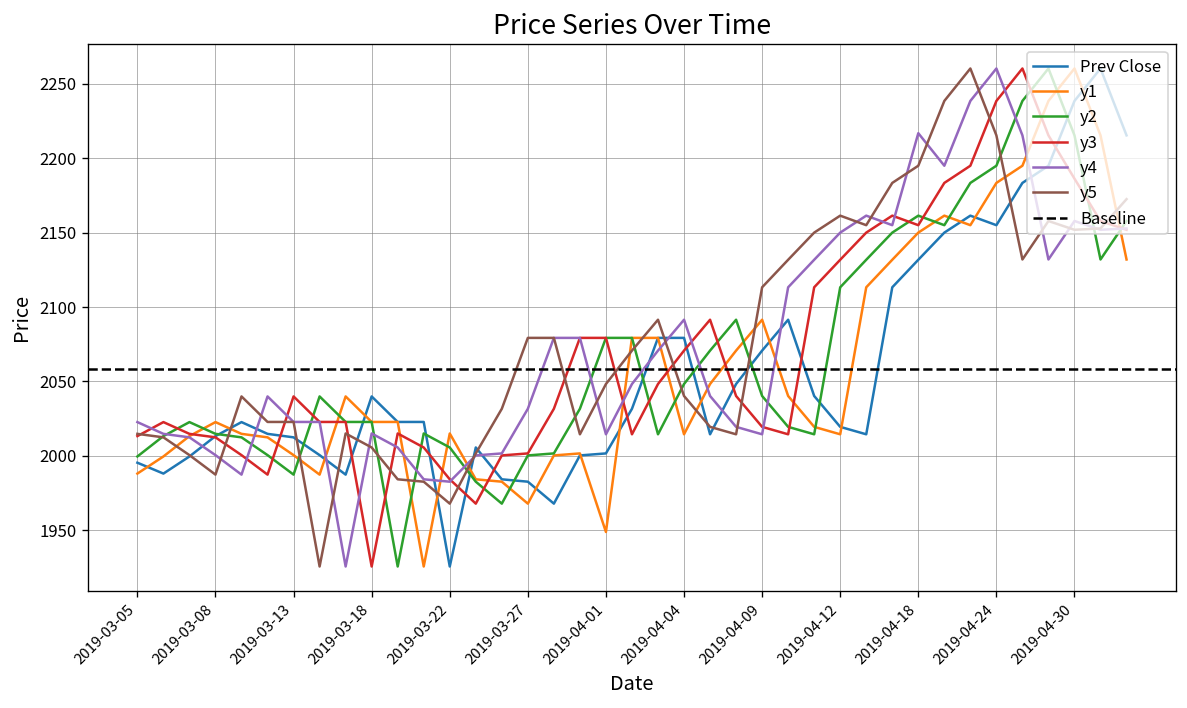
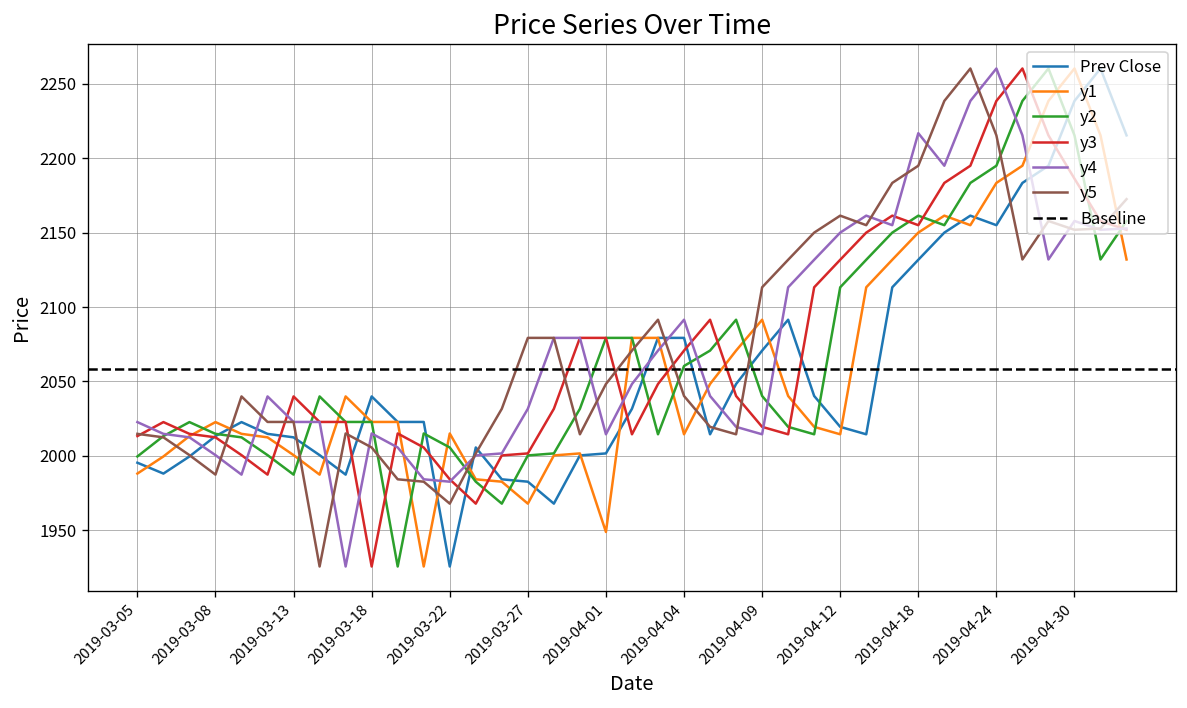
  {
    "Prev Close": {
      "2019-03-05": 1995,
      "2019-03-13": 2012,
      "2019-03-18": 2040,
      "2019-03-22": 1926,
      "2019-03-27": 1983,
      "2019-04-01": 2002,
      "2019-04-04": 2079,
      "2019-04-09": 2071,
      "2019-04-12": 2020,
      "2019-04-18": 2132,
      "2019-04-24": 2155
    },
    "y1": {
      "2019-03-05": 1988,
      "2019-03-08": 2023,
      "2019-03-13": 2001,
      "2019-03-22": 2015,
      "2019-03-27": 1968,
      "2019-04-01": 1949,
      "2019-04-04": 2015,
      "2019-04-09": 2092,
      "2019-04-12": 2015,
      "2019-04-18": 2150,
      "2019-04-24": 2183
    },
    "y2": {
      "2019-03-05": 2000,
      "2019-03-13": 1987,
      "2019-03-22": 2006,
-     "2019-04-04": 2048,
+     "2019-04-04": 2060,
      "2019-04-09": 2040,
      "2019-04-12": 2113,
      "2019-04-18": 2161,
      "2019-04-24": 2195
    },
    "y3": {
      "2019-03-13": 2040,
      "2019-03-18": 1926,
      "2019-04-04": 2071,
      "2019-04-09": 2020,
      "2019-04-12": 2132,
      "2019-04-18": 2155,
      "2019-04-24": 2239
    },
    "y4": {
      "2019-03-05": 2023,
      "2019-03-08": 2001,
      "2019-03-18": 2015,
      "2019-03-27": 2032,
      "2019-04-01": 2015,
      "2019-04-04": 2092,
      "2019-04-09": 2015,
      "2019-04-12": 2150,
      "2019-04-18": 2217,
      "2019-04-24": 2260
    },
    "y5": {
      "2019-03-08": 1987,
      "2019-03-18": 2006,
      "2019-03-22": 1968,
      "2019-03-27": 2079,
      "2019-04-01": 2048,
      "2019-04-04": 2040,
      "2019-04-09": 2113,
      "2019-04-12": 2161,
      "2019-04-18": 2195,
      "2019-04-24": 2215
    }
  }
